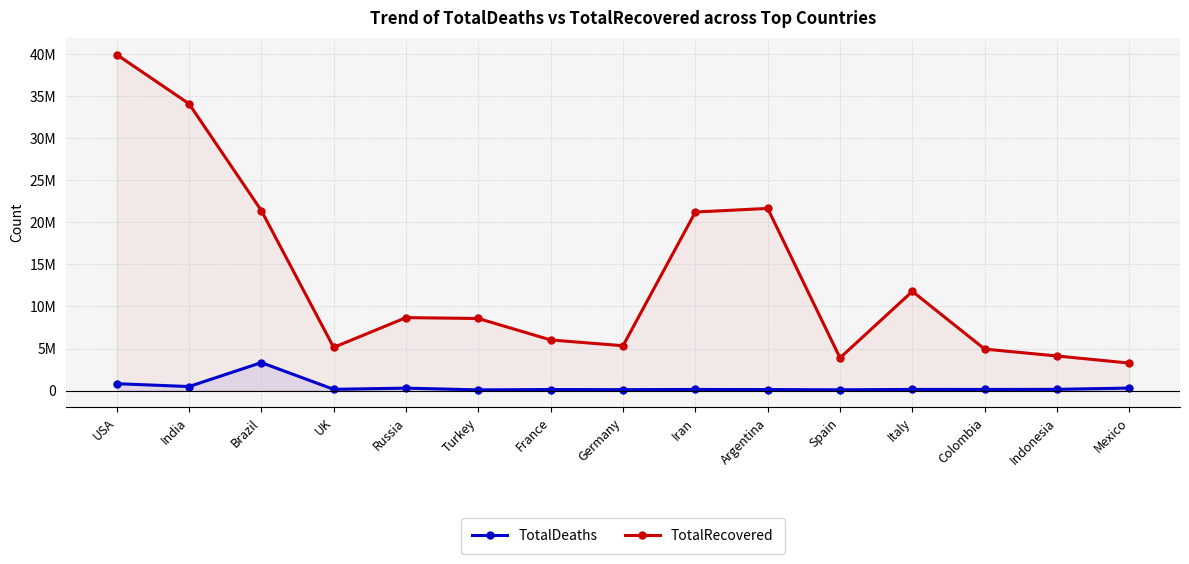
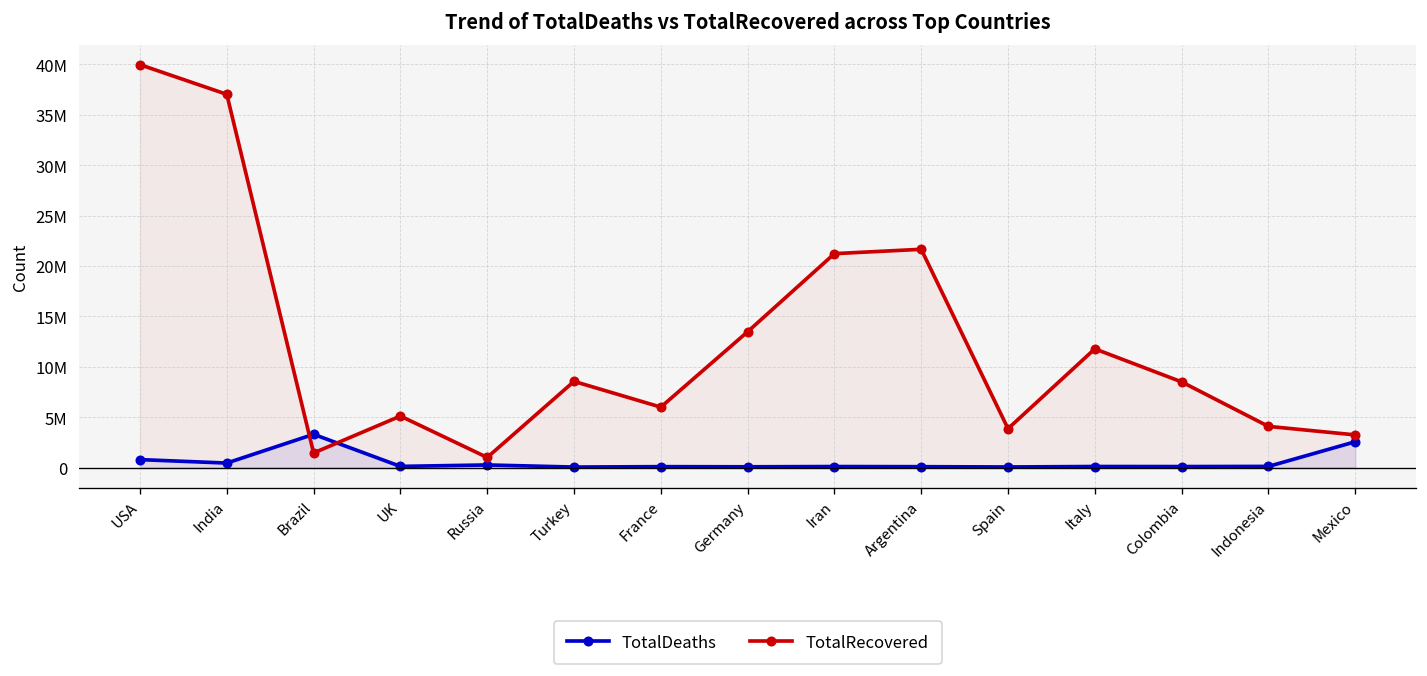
  {
    "TotalDeaths": {
      "USA": 1000000,
      "India": 0,
      "Brazil": 3000000,
      "UK": 0,
      "Russia": 0,
      "Turkey": 0,
      "France": 0,
      "Germany": 0,
      "Iran": 0,
      "Argentina": 0,
      "Spain": 0,
      "Italy": 0,
      "Colombia": 0,
      "Indonesia": 0,
-     "Mexico": 0
+     "Mexico": 3000000
    },
    "TotalRecovered": {
      "USA": 40000000,
-     "India": 34000000,
-     "Brazil": 21000000,
+     "India": 37000000,
+     "Brazil": 1000000,
      "UK": 5000000,
-     "Russia": 9000000,
+     "Russia": 1000000,
      "Turkey": 9000000,
      "France": 6000000,
-     "Germany": 5000000,
+     "Germany": 13000000,
      "Iran": 21000000,
      "Argentina": 22000000,
      "Spain": 4000000,
      "Italy": 12000000,
-     "Colombia": 5000000,
+     "Colombia": 9000000,
      "Indonesia": 4000000,
      "Mexico": 3000000
    }
  }
